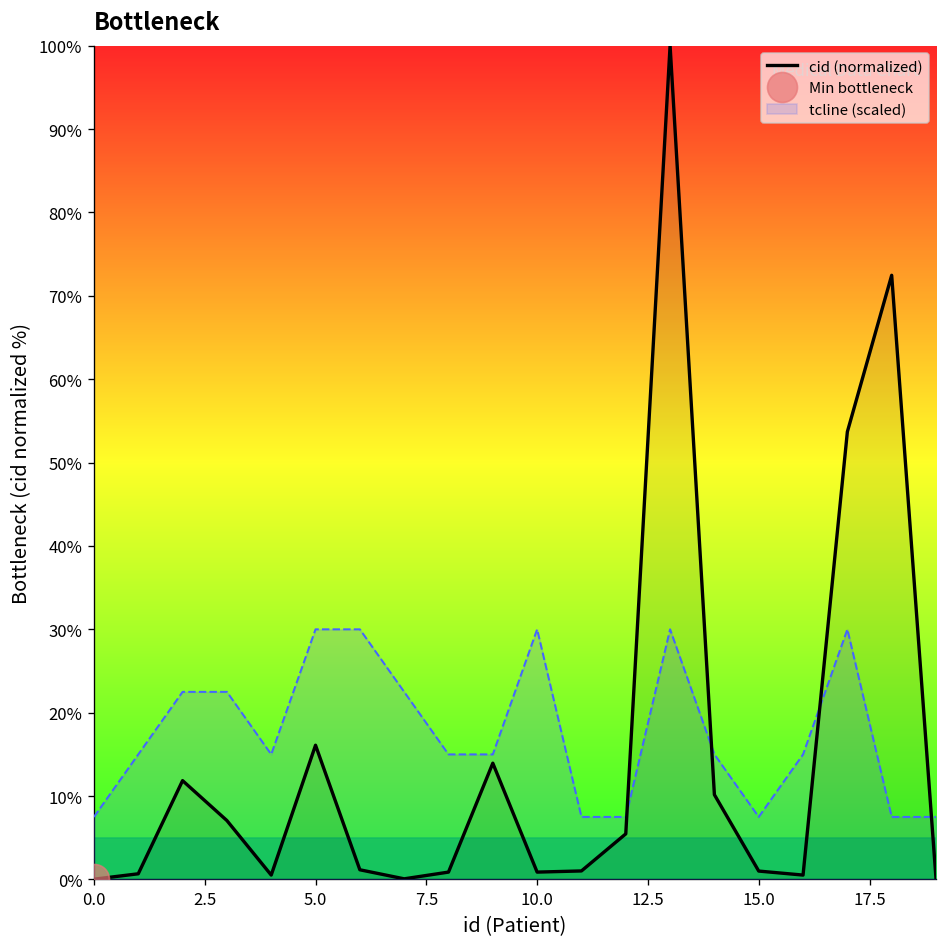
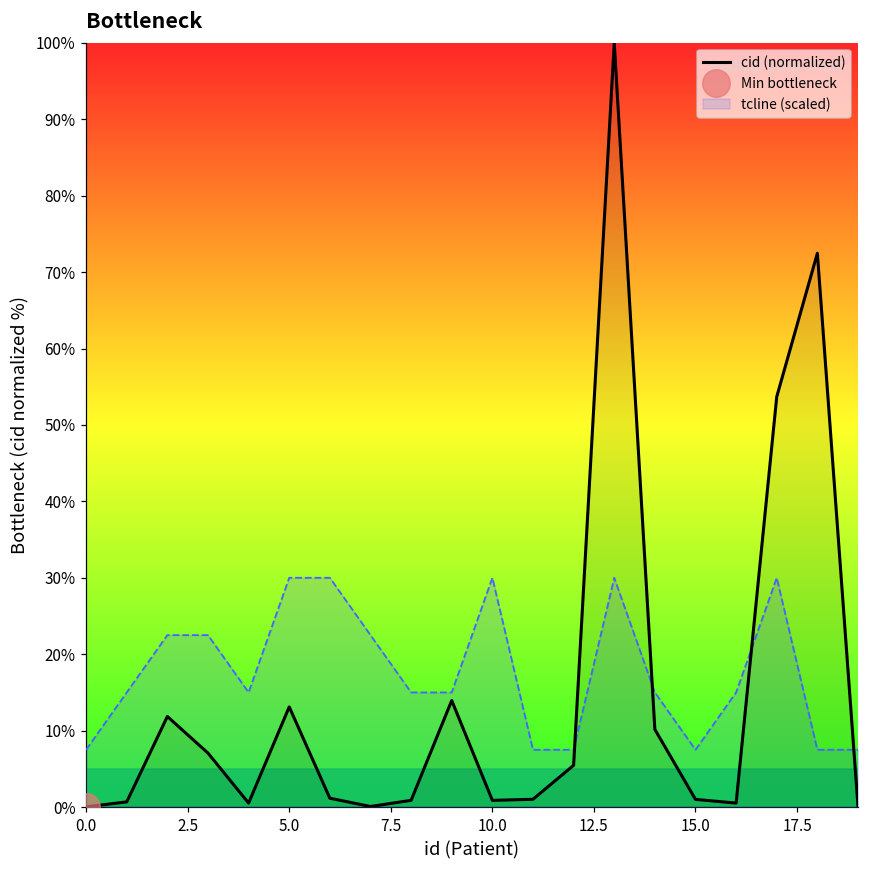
  {
    "cid (normalized)": {
-     "5.0": "16%"
+     "5.0": "13%"
    },
    "tcline (scaled)": {
      "0.0": "8%",
      "5.0": "30%",
      "10.0": "30%",
      "15.0": "8%"
    }
  }
